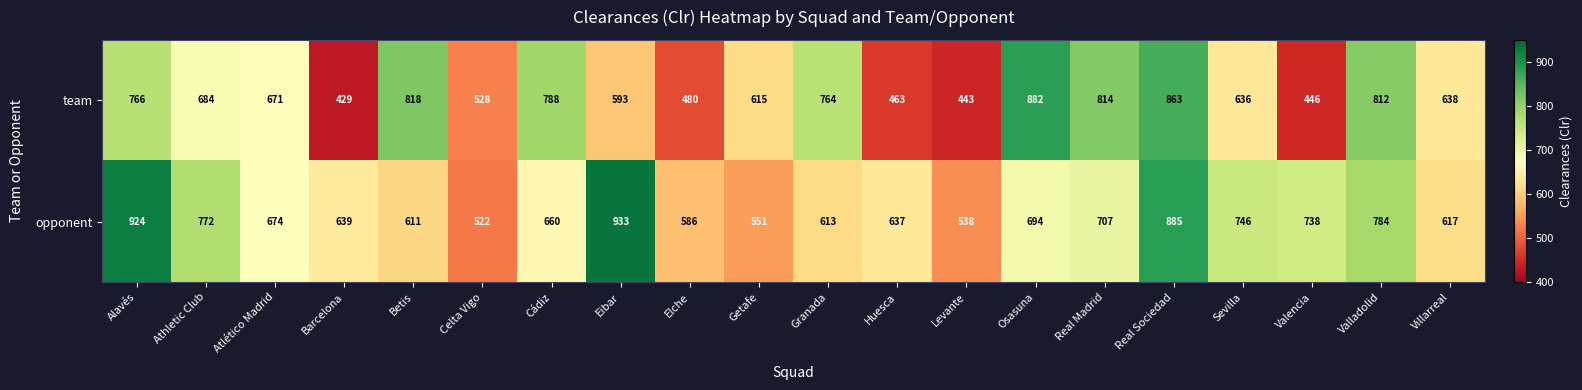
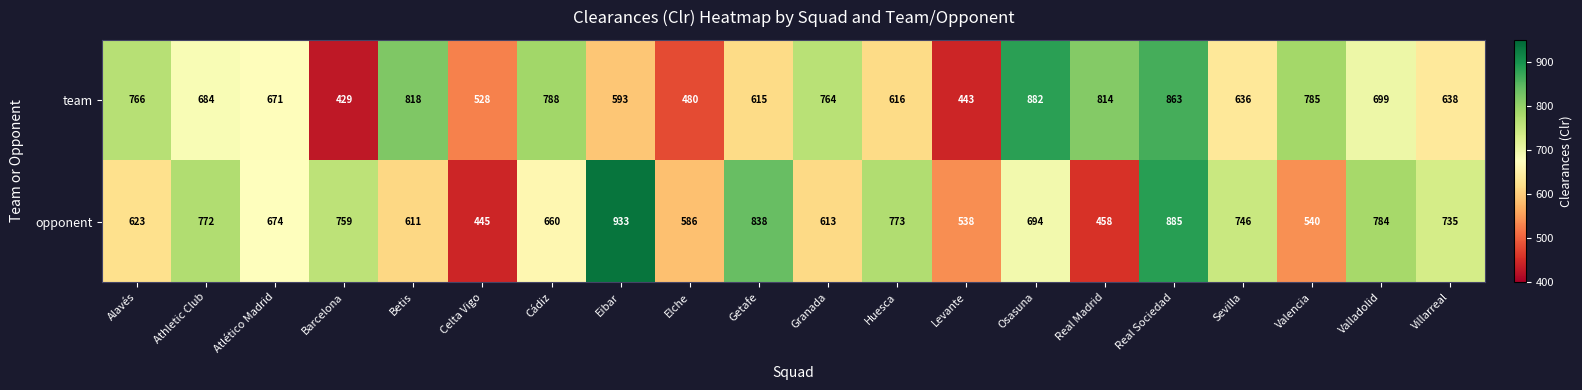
  {
    "team": {
      "Alavés": 766,
      "Athletic Club": 684,
      "Atlético Madrid": 671,
      "Barcelona": 429,
      "Betis": 818,
      "Celta Vigo": 528,
      "Cádiz": 788,
      "Eibar": 593,
      "Elche": 480,
      "Getafe": 615,
      "Granada": 764,
-     "Huesca": 463,
+     "Huesca": 616,
      "Levante": 443,
      "Osasuna": 882,
      "Real Madrid": 814,
      "Real Sociedad": 863,
      "Sevilla": 636,
-     "Valencia": 446,
-     "Valladolid": 812,
+     "Valencia": 785,
+     "Valladolid": 699,
      "Villarreal": 638
    },
    "opponent": {
-     "Alavés": 924,
+     "Alavés": 623,
      "Athletic Club": 772,
      "Atlético Madrid": 674,
-     "Barcelona": 639,
+     "Barcelona": 759,
      "Betis": 611,
-     "Celta Vigo": 522,
+     "Celta Vigo": 445,
      "Cádiz": 660,
      "Eibar": 933,
      "Elche": 586,
-     "Getafe": 551,
+     "Getafe": 838,
      "Granada": 613,
-     "Huesca": 637,
+     "Huesca": 773,
      "Levante": 538,
      "Osasuna": 694,
-     "Real Madrid": 707,
+     "Real Madrid": 458,
      "Real Sociedad": 885,
      "Sevilla": 746,
-     "Valencia": 738,
+     "Valencia": 540,
      "Valladolid": 784,
-     "Villarreal": 617
+     "Villarreal": 735
    }
  }
